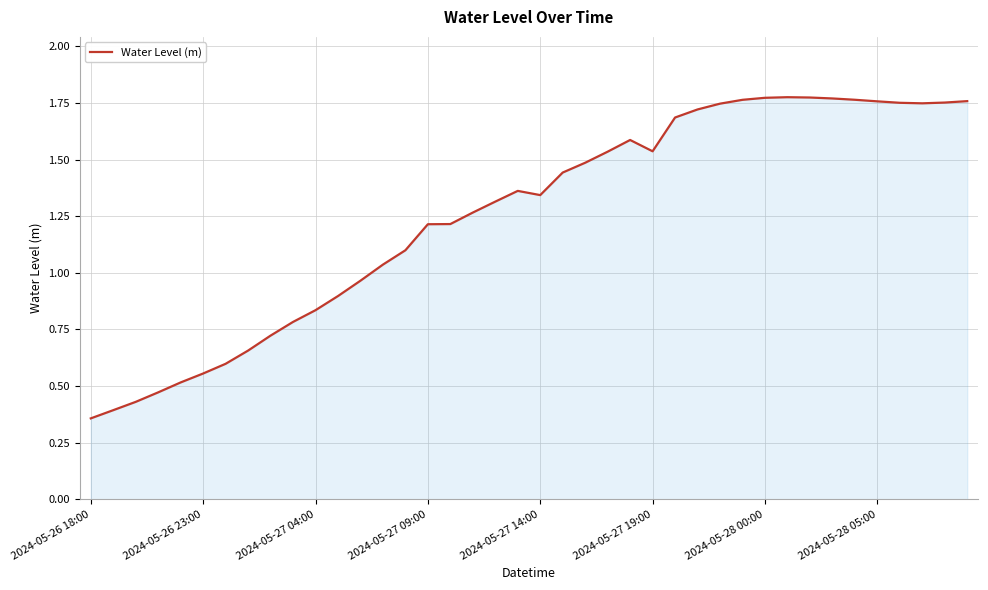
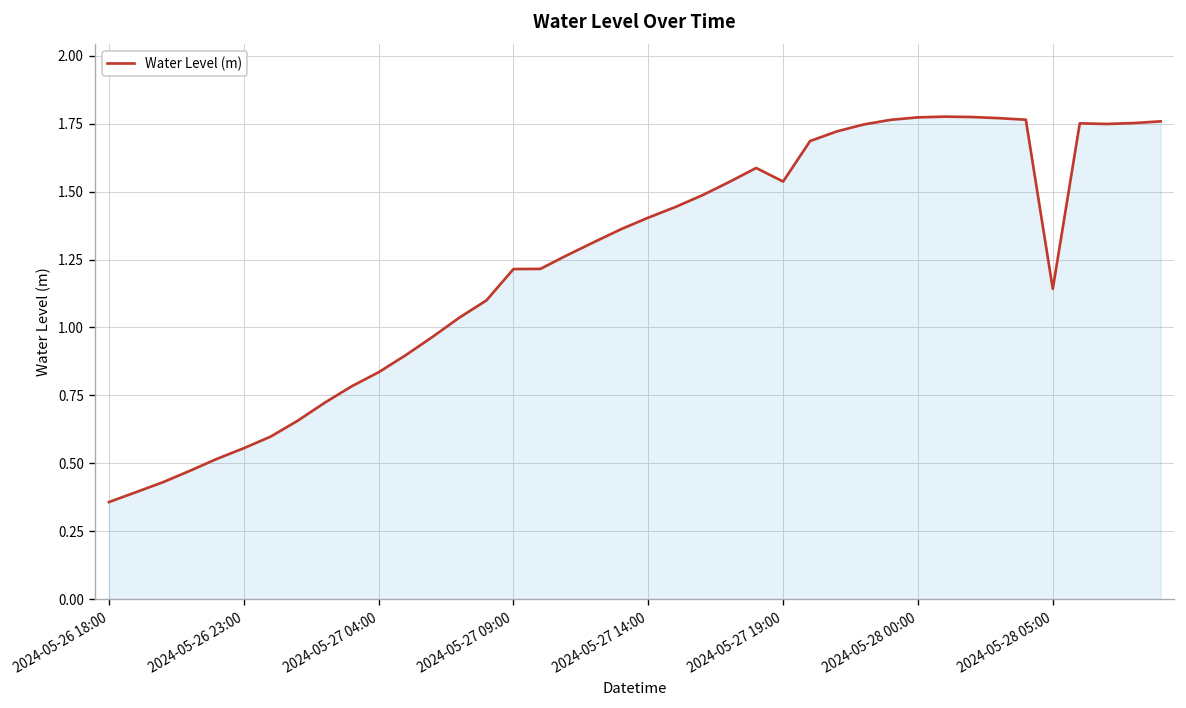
  {
    "2024-05-26 18:00": 0.36,
    "2024-05-26 23:00": 0.56,
    "2024-05-27 04:00": 0.84,
    "2024-05-27 09:00": 1.21,
-   "2024-05-27 14:00": 1.34,
+   "2024-05-27 14:00": 1.40,
    "2024-05-27 19:00": 1.54,
    "2024-05-28 00:00": 1.77,
-   "2024-05-28 05:00": 1.76
+   "2024-05-28 05:00": 1.14
  }
